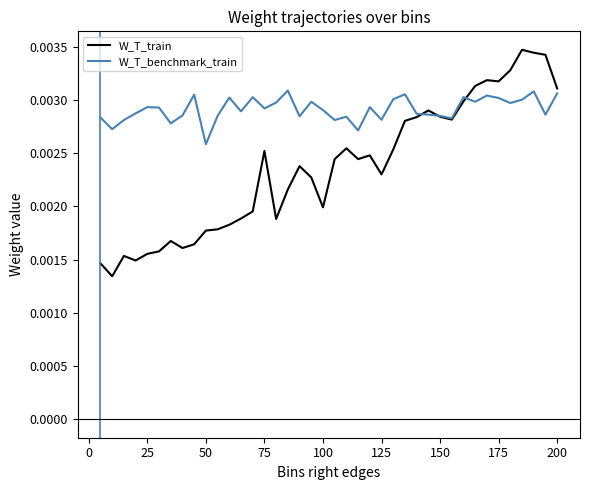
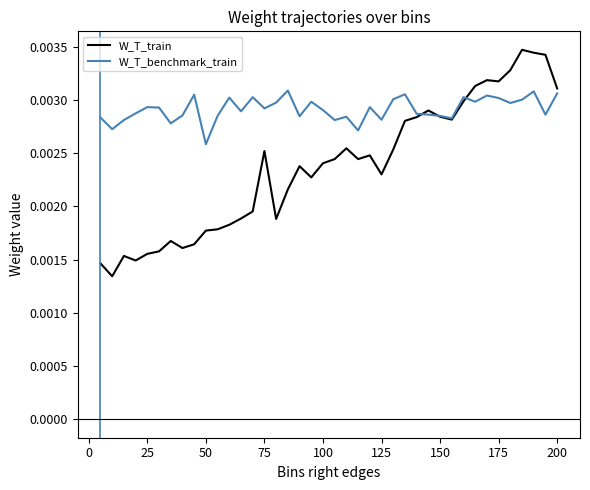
  {
    "W_T_train": {
      "25": 0.00155,
      "50": 0.00177,
      "75": 0.00252,
-     "100": 0.00199,
+     "100": 0.00241,
      "125": 0.00230,
      "175": 0.00318,
      "200": 0.00311
    },
    "W_T_benchmark_train": {
      "25": 0.00293,
      "50": 0.00259,
      "75": 0.00292,
      "100": 0.00291,
      "125": 0.00282,
      "175": 0.00302,
      "200": 0.00306
    }
  }
